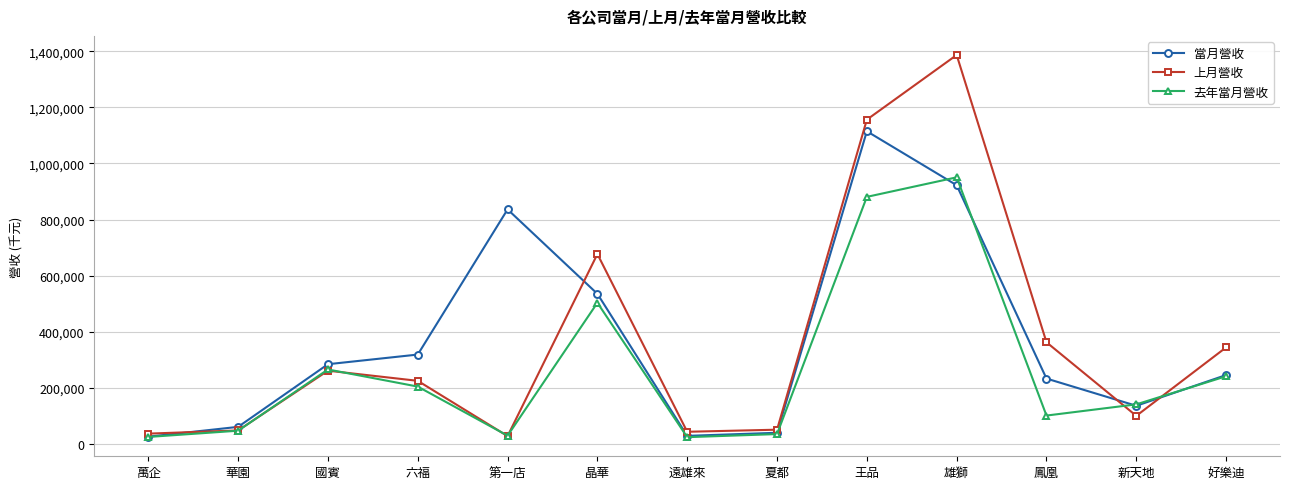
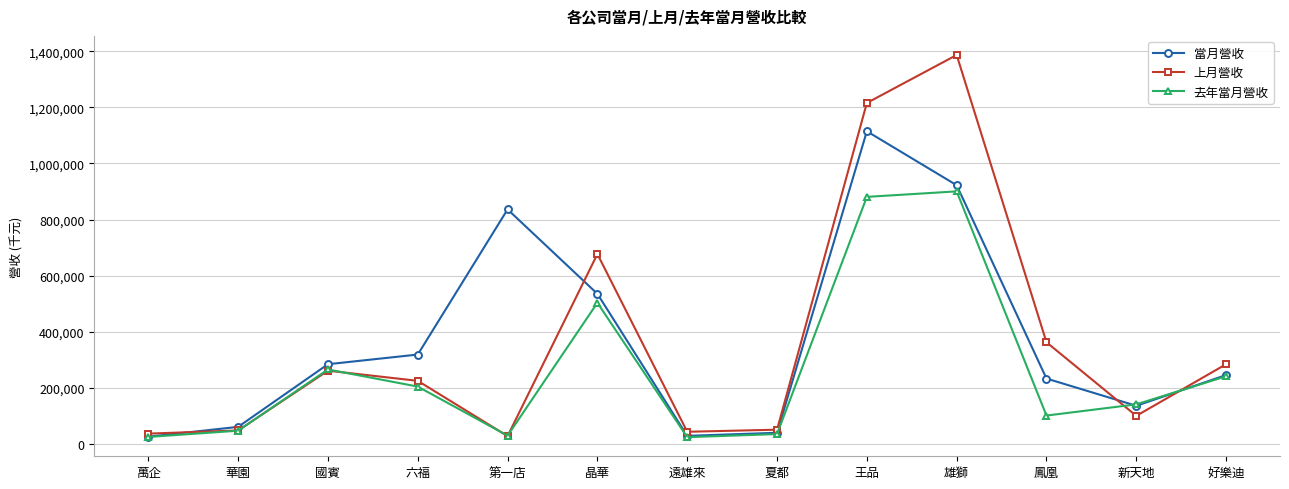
  {
    "當月營收": {
      "華園": "60,000",
      "國賓": "280,000",
      "六福": "320,000",
      "第一店": "840,000",
      "晶華": "540,000",
      "王品": "1,110,000",
      "雄獅": "920,000",
      "鳳凰": "230,000"
    },
    "上月營收": {
      "萬企": "40,000",
      "六福": "230,000",
      "晶華": "680,000",
      "遠雄來": "40,000",
      "夏都": "50,000",
-     "王品": "1,160,000",
+     "王品": "1,220,000",
      "雄獅": "1,390,000",
      "鳳凰": "360,000",
      "新天地": "100,000",
-     "好樂迪": "340,000"
+     "好樂迪": "280,000"
    },
    "去年當月營收": {
      "六福": "210,000",
      "晶華": "500,000",
      "王品": "880,000",
-     "雄獅": "950,000",
+     "雄獅": "900,000",
      "鳳凰": "100,000"
    }
  }
